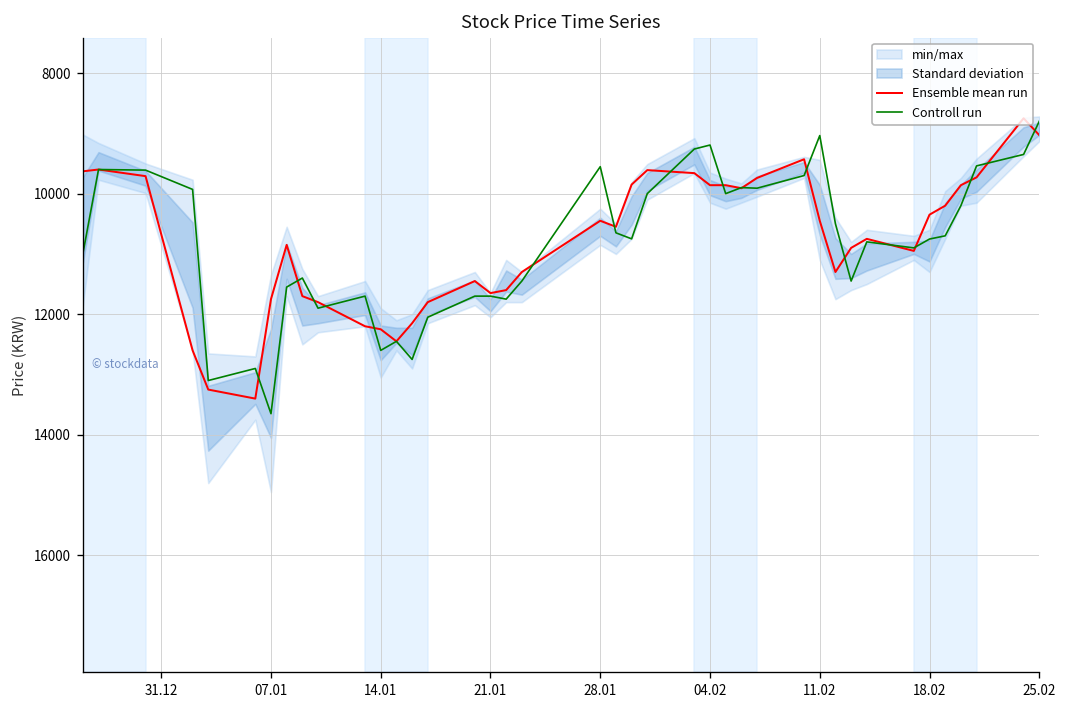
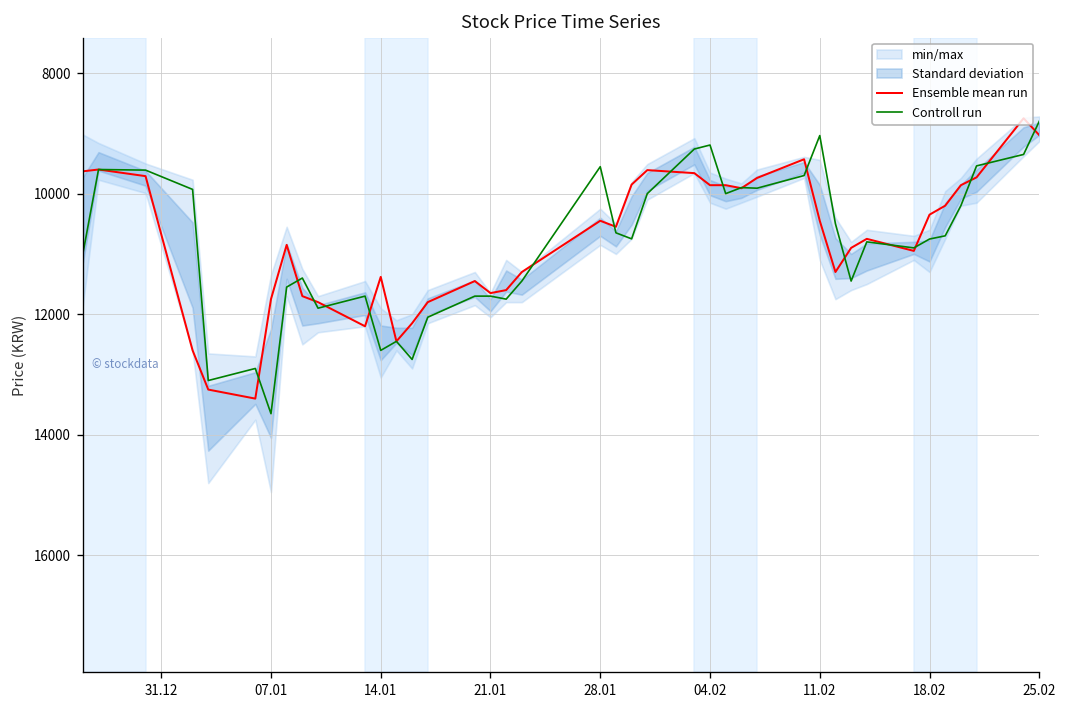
  {
    "Ensemble mean run": {
      "07.01": 11800,
-     "14.01": 12300,
+     "14.01": 11400,
      "28.01": 10500,
      "04.02": 9900,
      "11.02": 10500,
      "18.02": 10300
    },
    "Controll run": {
      "07.01": 13700,
      "14.01": 12600,
      "28.01": 9600,
      "04.02": 9200,
      "11.02": 9000,
      "18.02": 10800,
      "25.02": 8800
    }
  }
